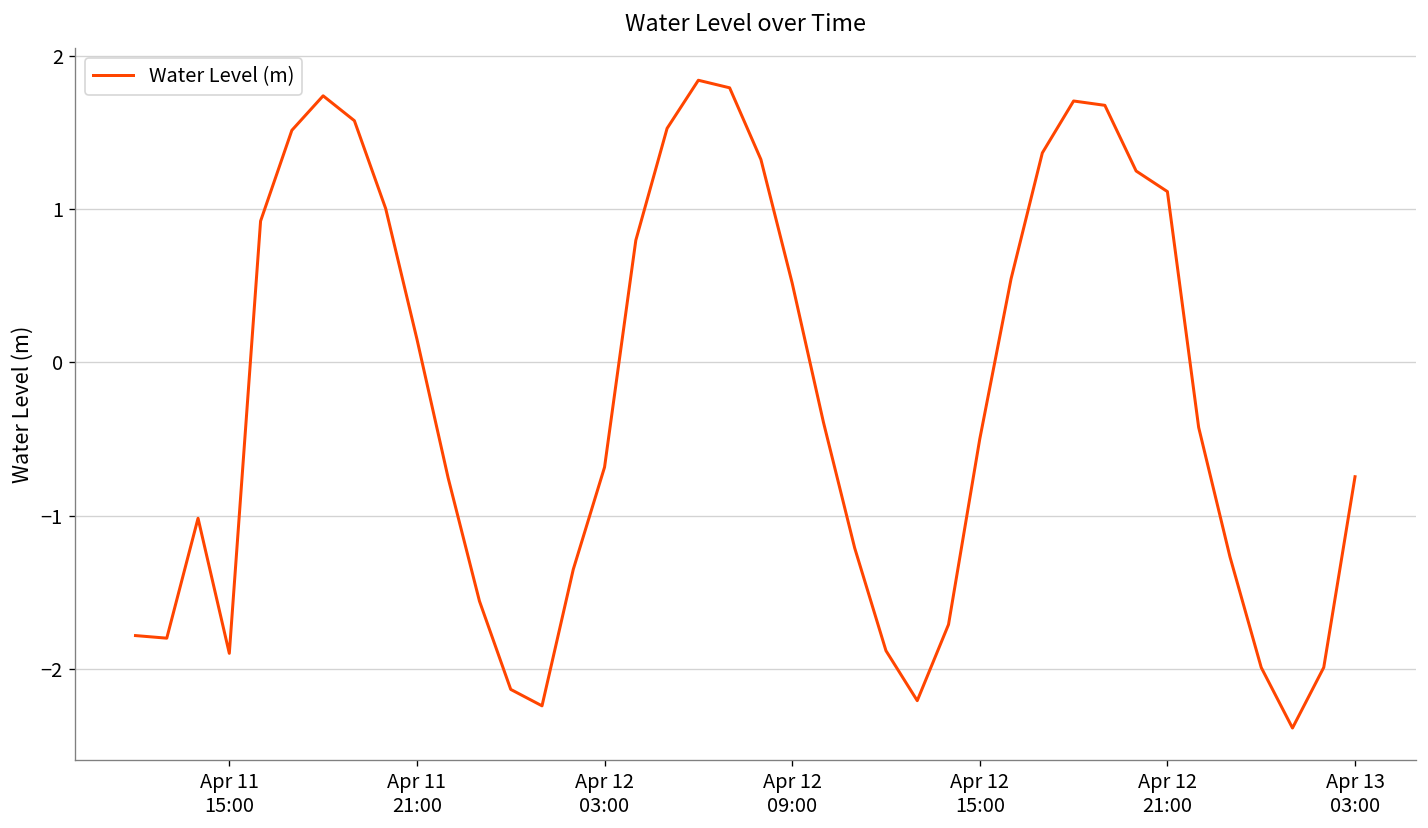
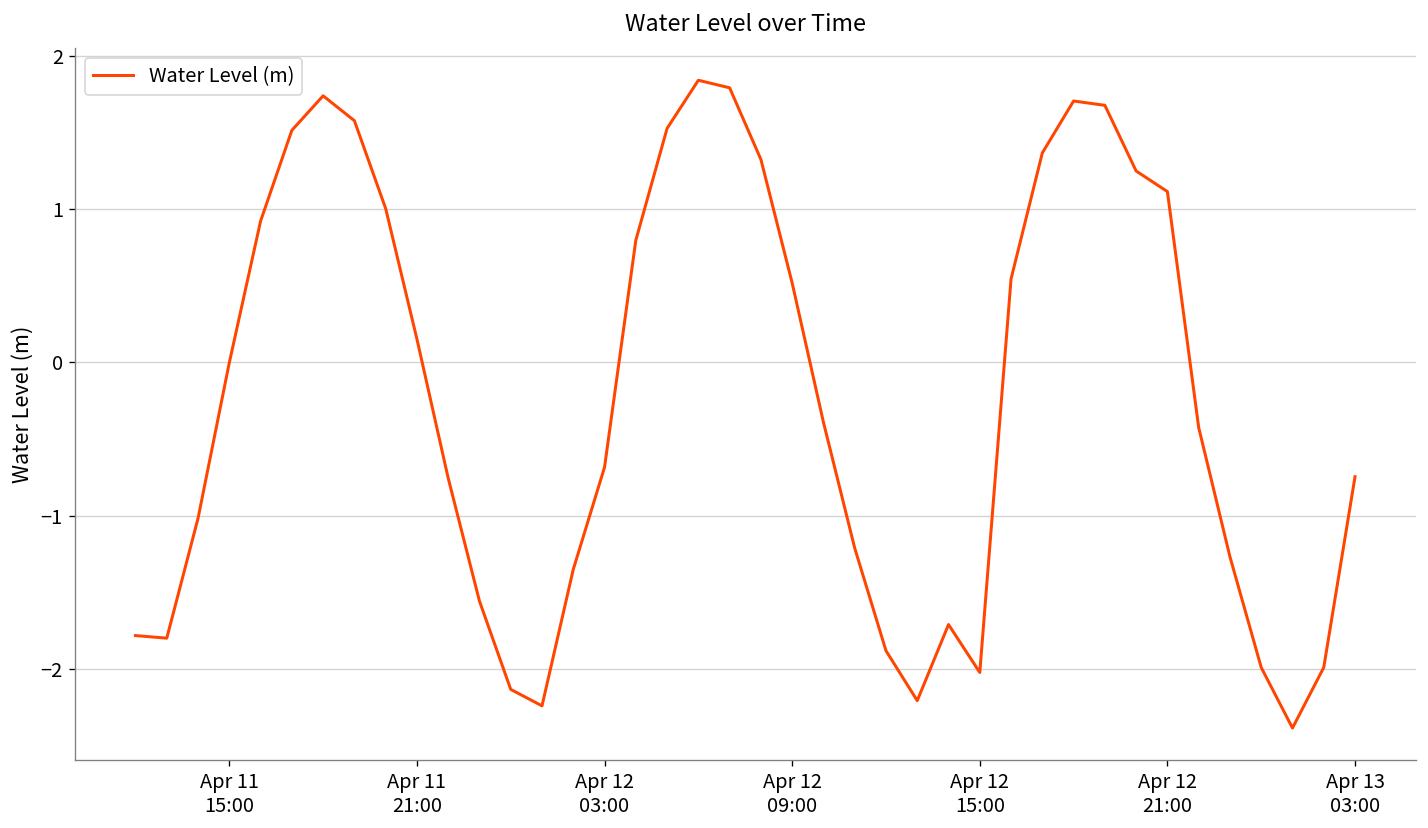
  {
-   "Apr 11 15:00": -1.90,
+   "Apr 11 15:00": 0.00,
    "Apr 11 21:00": 0.15,
    "Apr 12 03:00": -0.68,
    "Apr 12 09:00": 0.52,
-   "Apr 12 15:00": -0.50,
+   "Apr 12 15:00": -2.02,
    "Apr 12 21:00": 1.11,
    "Apr 13 03:00": -0.75
  }
